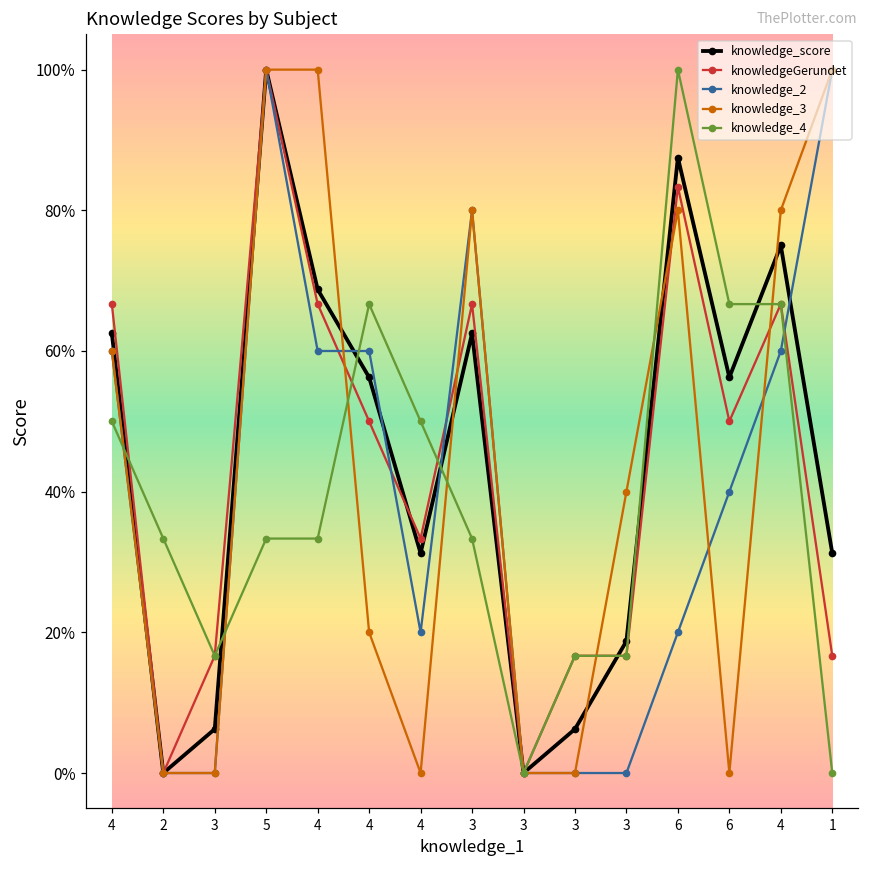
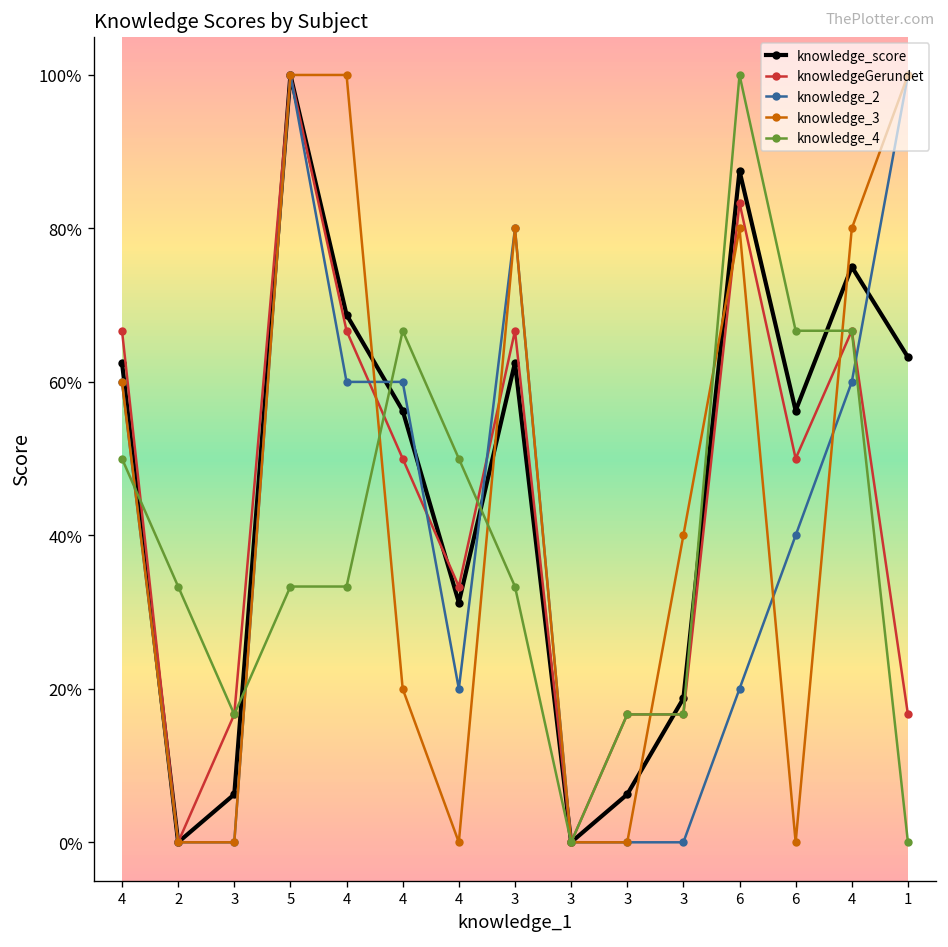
  {
    "knowledge_score": {
-     "1": "31%"
+     "1": "63%"
    },
    "knowledgeGerundet": {
      "1": "17%"
    },
    "knowledge_4": {
      "2": "33%",
      "5": "33%",
      "1": "0%"
    }
  }
